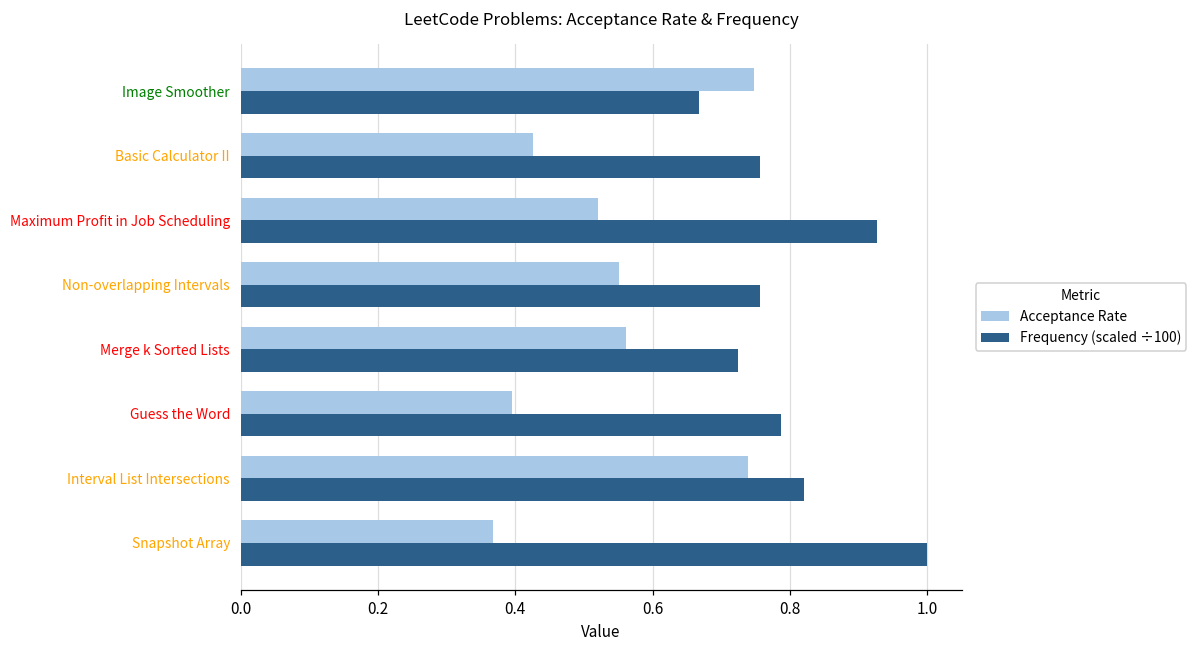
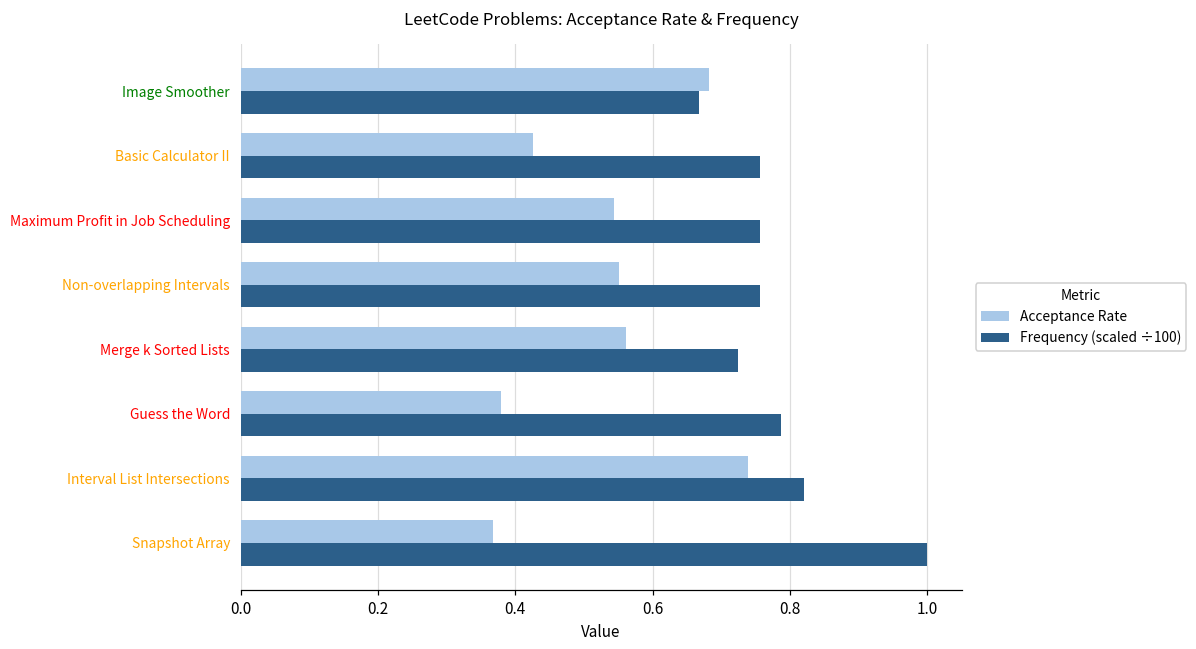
  {
    "Acceptance Rate": {
-     "Image Smoother": 0.75,
+     "Image Smoother": 0.68,
      "Basic Calculator II": 0.43,
-     "Maximum Profit in Job Scheduling": 0.52,
+     "Maximum Profit in Job Scheduling": 0.54,
      "Non-overlapping Intervals": 0.55,
      "Merge k Sorted Lists": 0.56,
-     "Guess the Word": 0.40,
+     "Guess the Word": 0.38,
      "Interval List Intersections": 0.74,
      "Snapshot Array": 0.37
    },
    "Frequency (scaled ÷100)": {
      "Image Smoother": 0.67,
      "Basic Calculator II": 0.76,
-     "Maximum Profit in Job Scheduling": 0.93,
+     "Maximum Profit in Job Scheduling": 0.76,
      "Non-overlapping Intervals": 0.76,
      "Merge k Sorted Lists": 0.72,
      "Guess the Word": 0.79,
      "Interval List Intersections": 0.82,
      "Snapshot Array": 1.00
    }
  }
